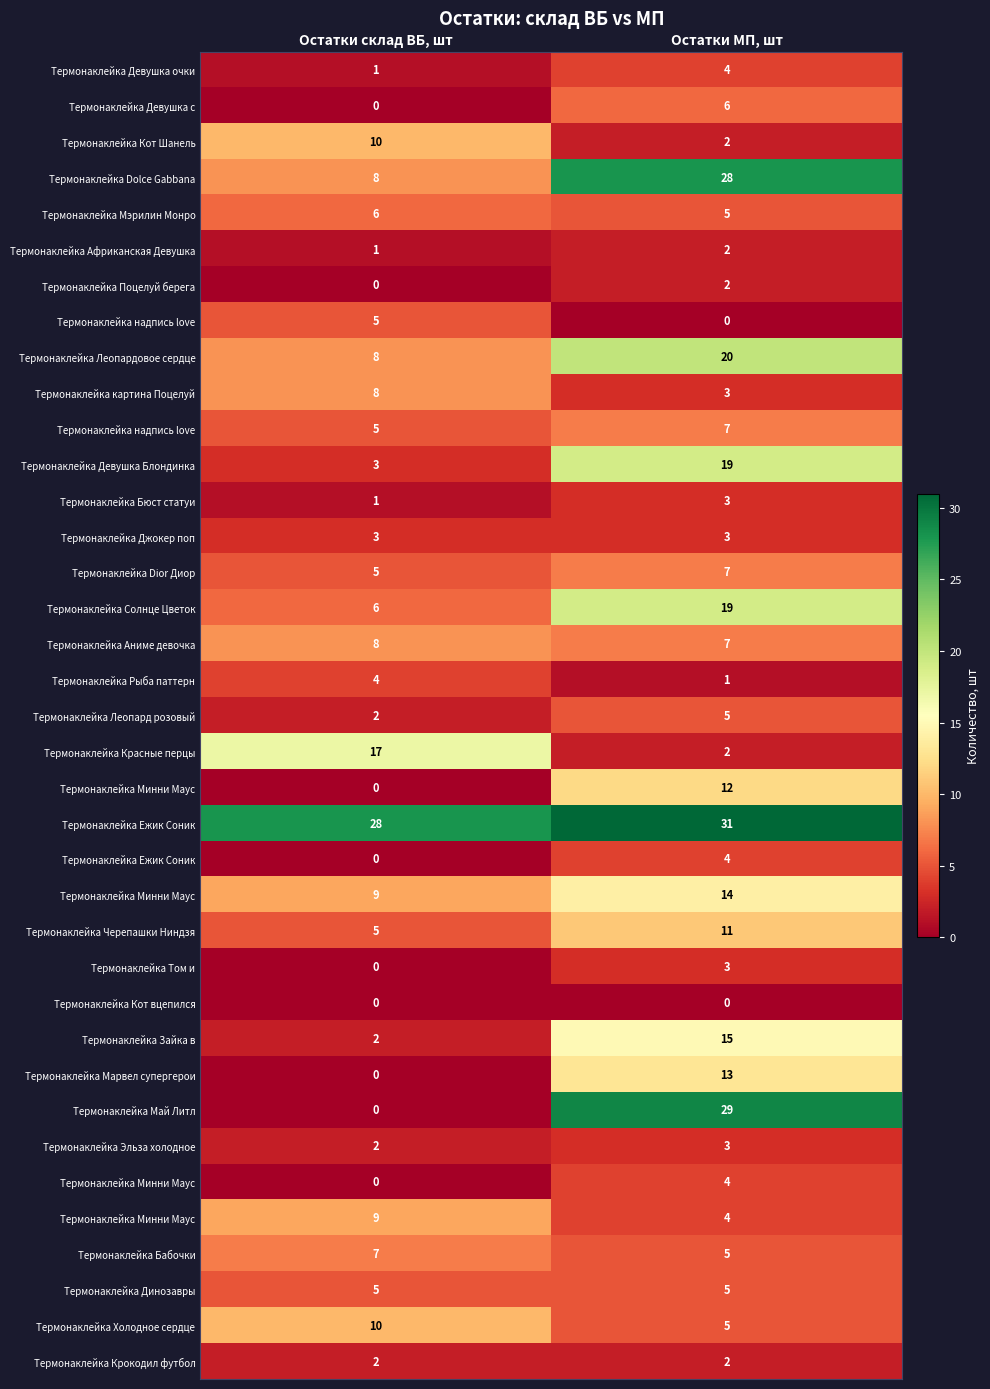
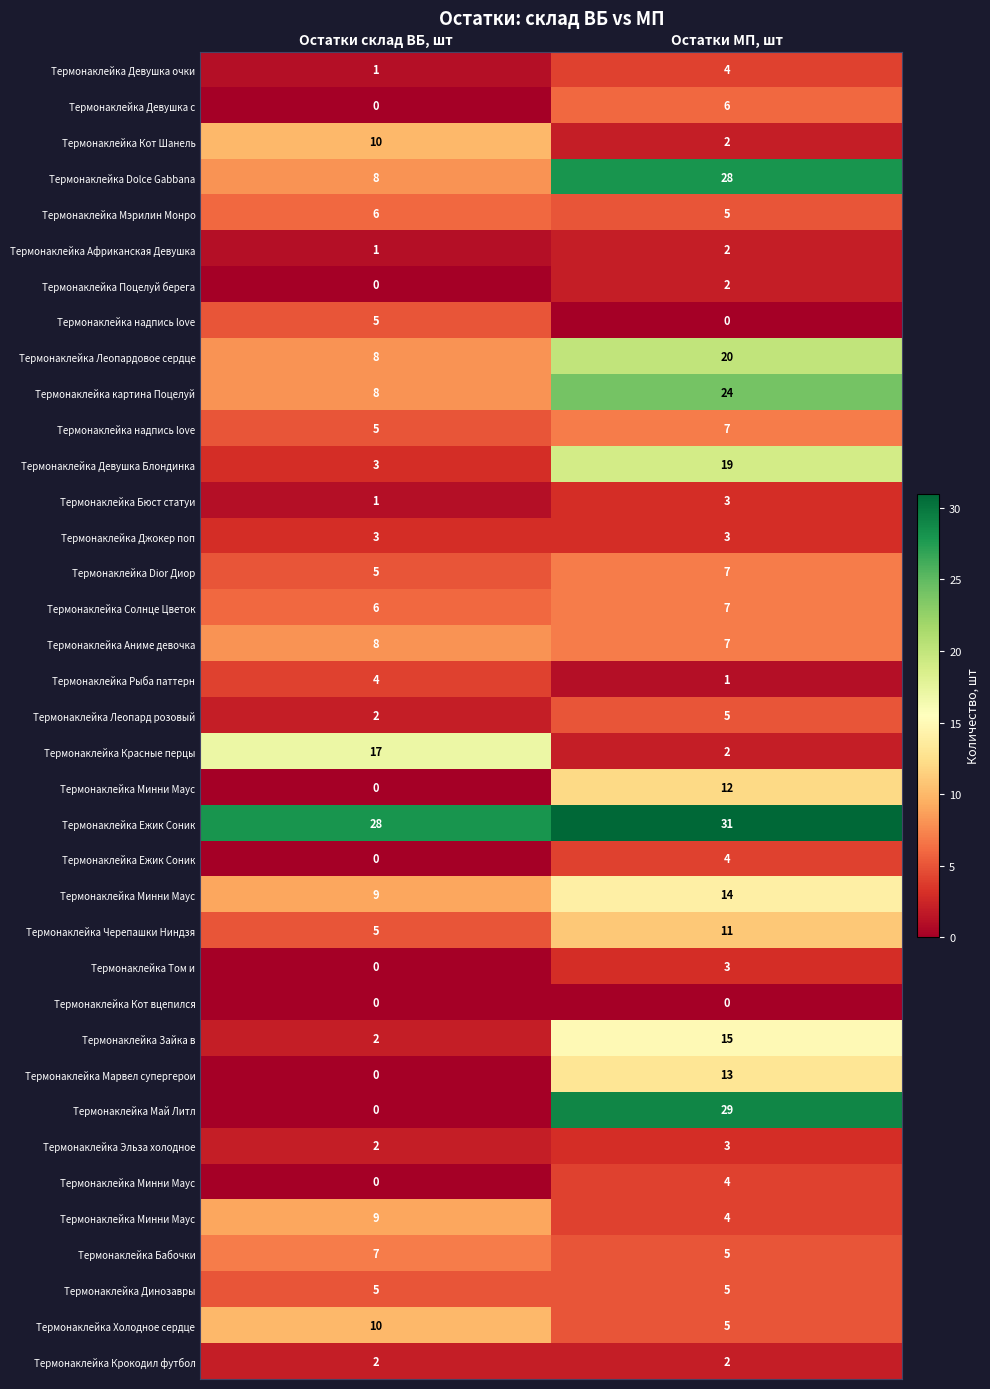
  {
    "Термонаклейка Девушка очки": {
      "Остатки склад ВБ, шт": 1,
      "Остатки МП, шт": 4
    },
    "Термонаклейка Девушка с": {
      "Остатки склад ВБ, шт": 0,
      "Остатки МП, шт": 6
    },
    "Термонаклейка Кот Шанель": {
      "Остатки склад ВБ, шт": 10,
      "Остатки МП, шт": 2
    },
    "Термонаклейка Dolce Gabbana": {
      "Остатки склад ВБ, шт": 8,
      "Остатки МП, шт": 28
    },
    "Термонаклейка Мэрилин Монро": {
      "Остатки склад ВБ, шт": 6,
      "Остатки МП, шт": 5
    },
    "Термонаклейка Африканская Девушка": {
      "Остатки склад ВБ, шт": 1,
      "Остатки МП, шт": 2
    },
    "Термонаклейка Поцелуй берега": {
      "Остатки склад ВБ, шт": 0,
      "Остатки МП, шт": 2
    },
    "Термонаклейка Леопардовое сердце": {
      "Остатки склад ВБ, шт": 8,
      "Остатки МП, шт": 20
    },
    "Термонаклейка картина Поцелуй": {
      "Остатки склад ВБ, шт": 8,
-     "Остатки МП, шт": 3
+     "Остатки МП, шт": 24
    },
    "Термонаклейка Девушка Блондинка": {
      "Остатки склад ВБ, шт": 3,
      "Остатки МП, шт": 19
    },
    "Термонаклейка Бюст статуи": {
      "Остатки склад ВБ, шт": 1,
      "Остатки МП, шт": 3
    },
    "Термонаклейка Джокер поп": {
      "Остатки склад ВБ, шт": 3,
      "Остатки МП, шт": 3
    },
    "Термонаклейка Dior Диор": {
      "Остатки склад ВБ, шт": 5,
      "Остатки МП, шт": 7
    },
    "Термонаклейка Солнце Цветок": {
      "Остатки склад ВБ, шт": 6,
-     "Остатки МП, шт": 19
+     "Остатки МП, шт": 7
    },
    "Термонаклейка Аниме девочка": {
      "Остатки склад ВБ, шт": 8,
      "Остатки МП, шт": 7
    },
    "Термонаклейка Рыба паттерн": {
      "Остатки склад ВБ, шт": 4,
      "Остатки МП, шт": 1
    },
    "Термонаклейка Леопард розовый": {
      "Остатки склад ВБ, шт": 2,
      "Остатки МП, шт": 5
    },
    "Термонаклейка Красные перцы": {
      "Остатки склад ВБ, шт": 17,
      "Остатки МП, шт": 2
    },
    "Термонаклейка Черепашки Ниндзя": {
      "Остатки склад ВБ, шт": 5,
      "Остатки МП, шт": 11
    },
    "Термонаклейка Том и": {
      "Остатки склад ВБ, шт": 0,
      "Остатки МП, шт": 3
    },
    "Термонаклейка Кот вцепился": {
      "Остатки склад ВБ, шт": 0,
      "Остатки МП, шт": 0
    },
    "Термонаклейка Зайка в": {
      "Остатки склад ВБ, шт": 2,
      "Остатки МП, шт": 15
    },
    "Термонаклейка Марвел супергерои": {
      "Остатки склад ВБ, шт": 0,
      "Остатки МП, шт": 13
    },
    "Термонаклейка Май Литл": {
      "Остатки склад ВБ, шт": 0,
      "Остатки МП, шт": 29
    },
    "Термонаклейка Эльза холодное": {
      "Остатки склад ВБ, шт": 2,
      "Остатки МП, шт": 3
    },
    "Термонаклейка Бабочки": {
      "Остатки склад ВБ, шт": 7,
      "Остатки МП, шт": 5
    },
    "Термонаклейка Динозавры": {
      "Остатки склад ВБ, шт": 5,
      "Остатки МП, шт": 5
    },
    "Термонаклейка Холодное сердце": {
      "Остатки склад ВБ, шт": 10,
      "Остатки МП, шт": 5
    },
    "Термонаклейка Крокодил футбол": {
      "Остатки склад ВБ, шт": 2,
      "Остатки МП, шт": 2
    }
  }
